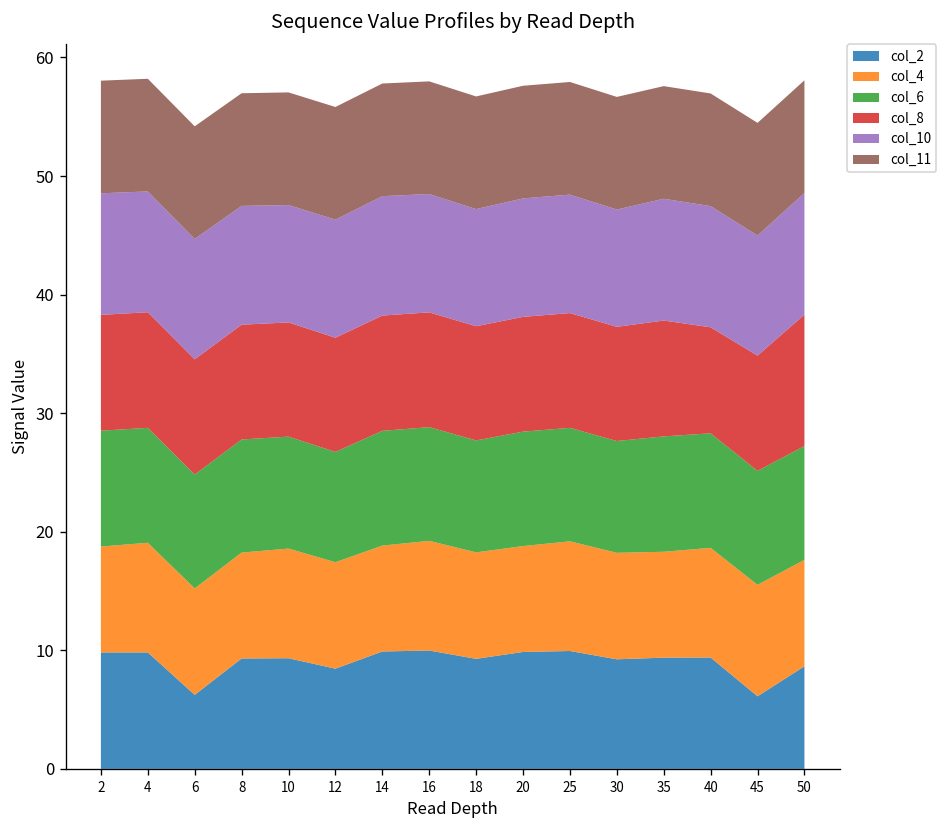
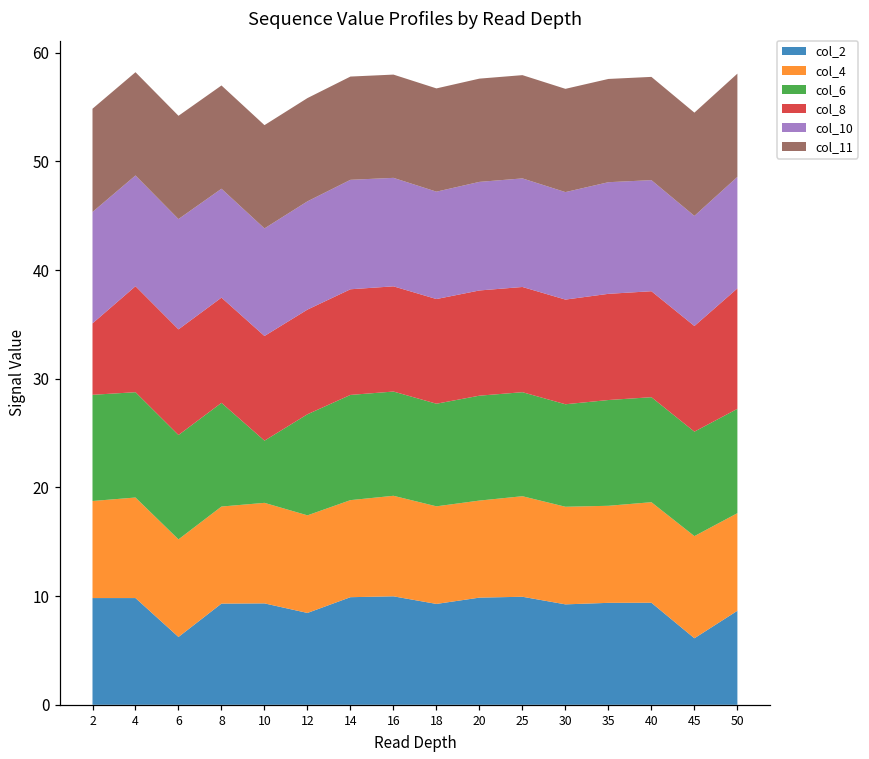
  {
    "col_2": {
      "2": 10,
      "4": 10,
      "6": 6,
      "8": 9,
      "10": 9,
      "12": 8,
      "14": 10,
      "16": 10,
      "18": 9,
      "20": 10,
      "25": 10,
      "30": 9,
      "35": 9,
      "40": 9,
      "45": 6,
      "50": 9
    },
    "col_4": {
      "2": 9,
      "4": 9,
      "6": 9,
      "8": 9,
      "10": 9,
      "12": 9,
      "14": 9,
      "16": 9,
      "18": 9,
      "20": 9,
      "25": 9,
      "30": 9,
      "35": 9,
      "40": 9,
      "45": 9,
      "50": 9
    },
    "col_6": {
      "2": 10,
      "4": 10,
      "6": 10,
      "8": 10,
-     "10": 9,
+     "10": 6,
      "12": 9,
      "14": 10,
      "16": 10,
      "18": 9,
      "20": 10,
      "25": 10,
      "30": 9,
      "35": 10,
      "40": 10,
      "45": 10,
      "50": 10
    },
    "col_8": {
-     "2": 10,
+     "2": 7,
      "4": 10,
      "6": 10,
      "8": 10,
      "10": 10,
      "12": 10,
      "14": 10,
      "16": 10,
      "18": 10,
      "20": 10,
      "25": 10,
      "30": 10,
      "35": 10,
-     "40": 9,
+     "40": 10,
      "45": 10,
      "50": 11
    },
    "col_10": {
      "2": 10,
      "4": 10,
      "6": 10,
      "8": 10,
      "10": 10,
      "12": 10,
      "14": 10,
      "16": 10,
      "18": 10,
      "20": 10,
      "25": 10,
      "30": 10,
      "35": 10,
      "40": 10,
      "45": 10,
      "50": 10
    },
    "col_11": {
      "2": 10,
      "4": 10,
      "6": 10,
      "8": 10,
      "10": 10,
      "12": 10,
      "14": 10,
      "16": 10,
      "18": 10,
      "20": 10,
      "25": 10,
      "30": 10,
      "35": 10,
      "40": 10,
      "45": 10,
      "50": 10
    }
  }
